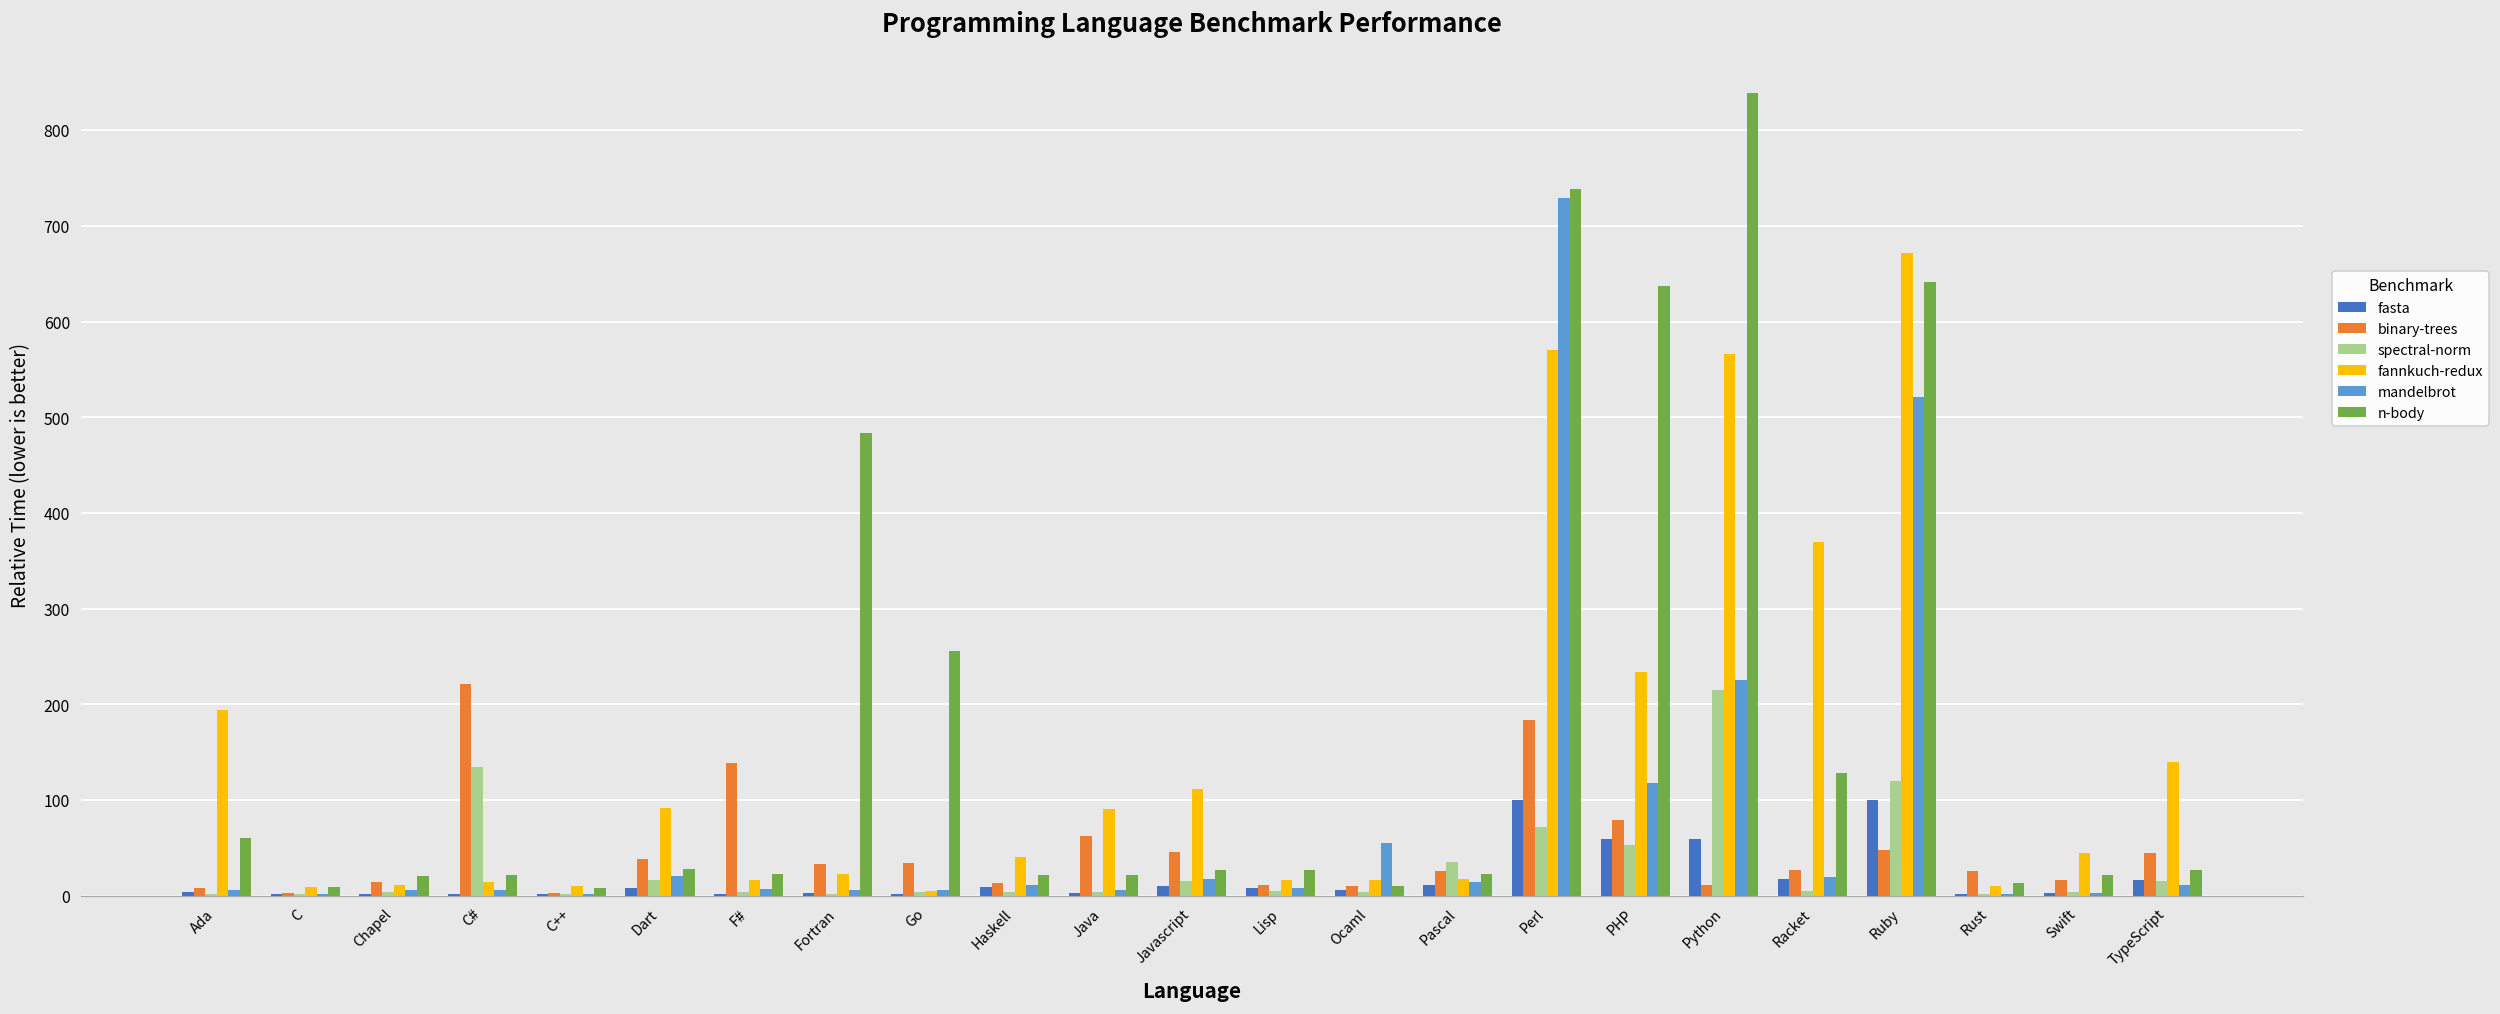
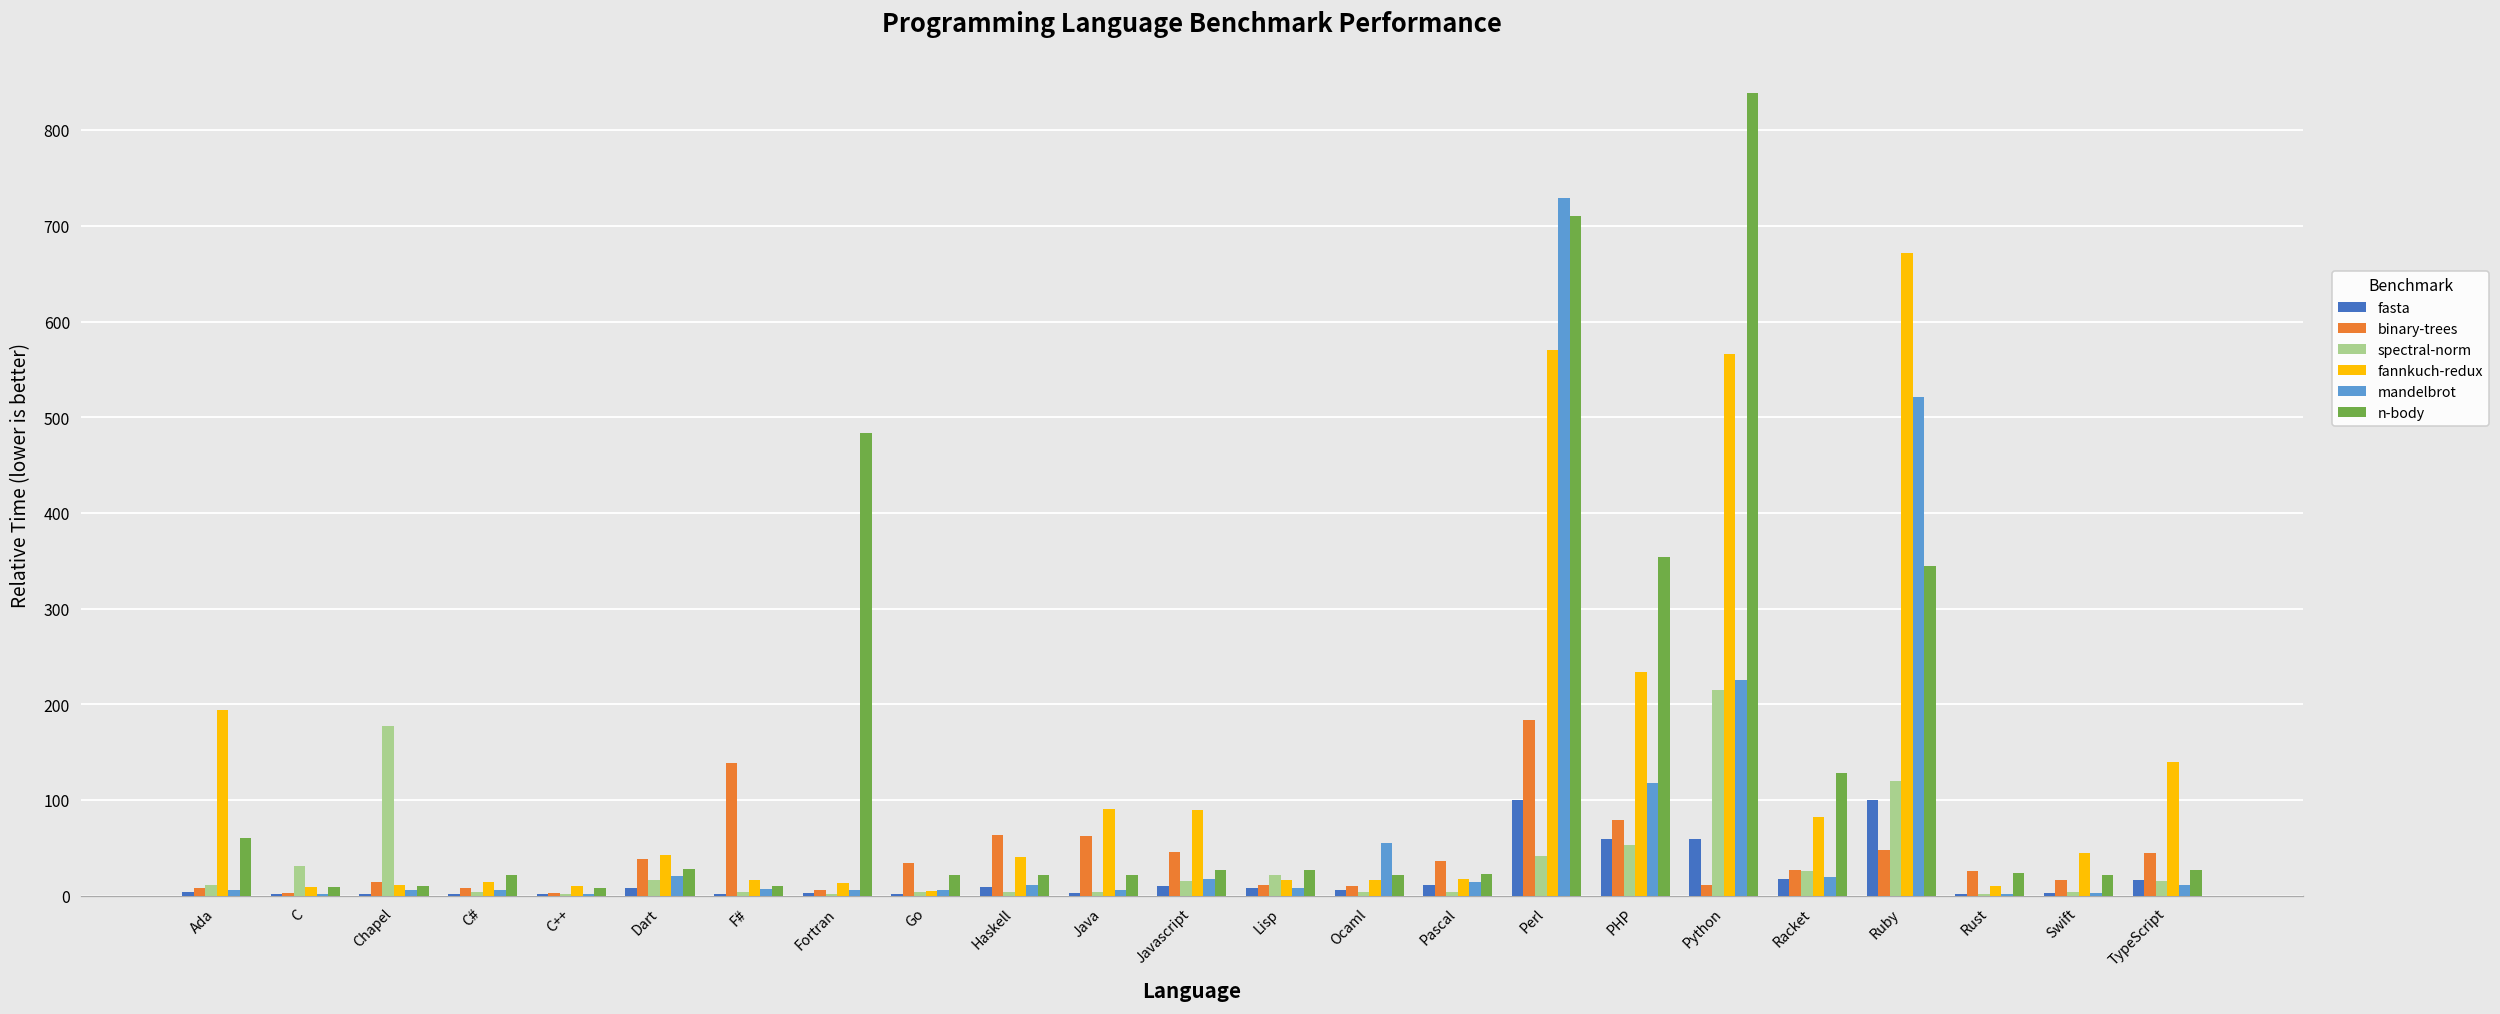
  {
    "binary-trees": {
      "Ada": 10,
      "Chapel": 10,
-     "C#": 220,
+     "C#": 10,
      "Dart": 40,
      "F#": 140,
-     "Fortran": 30,
+     "Fortran": 10,
      "Go": 30,
-     "Haskell": 10,
+     "Haskell": 60,
      "Java": 60,
      "Javascript": 50,
      "Lisp": 10,
      "Ocaml": 10,
-     "Pascal": 30,
+     "Pascal": 40,
      "Perl": 180,
      "PHP": 80,
      "Python": 10,
      "Racket": 30,
      "Ruby": 50,
      "Rust": 30,
      "Swift": 20,
      "TypeScript": 40
    },
    "spectral-norm": {
-     "Ada": 0,
-     "C": 0,
-     "Chapel": 0,
-     "C#": 130,
+     "Ada": 10,
+     "C": 30,
+     "Chapel": 180,
+     "C#": 0,
      "Dart": 20,
      "F#": 0,
      "Go": 0,
      "Haskell": 0,
      "Java": 0,
      "Javascript": 20,
-     "Lisp": 0,
+     "Lisp": 20,
      "Ocaml": 0,
-     "Pascal": 30,
-     "Perl": 70,
+     "Pascal": 0,
+     "Perl": 40,
      "PHP": 50,
      "Python": 210,
-     "Racket": 10,
+     "Racket": 30,
      "Ruby": 120,
      "Swift": 0,
      "TypeScript": 20
    },
    "fannkuch-redux": {
      "Ada": 190,
      "C": 10,
      "Chapel": 10,
      "C#": 10,
      "C++": 10,
-     "Dart": 90,
+     "Dart": 40,
      "F#": 20,
-     "Fortran": 20,
+     "Fortran": 10,
      "Go": 0,
      "Haskell": 40,
      "Java": 90,
-     "Javascript": 110,
+     "Javascript": 90,
      "Lisp": 20,
      "Ocaml": 20,
      "Pascal": 20,
      "Perl": 570,
      "PHP": 230,
      "Python": 570,
-     "Racket": 370,
+     "Racket": 80,
      "Ruby": 670,
      "Rust": 10,
      "Swift": 40,
      "TypeScript": 140
    },
    "n-body": {
      "Ada": 60,
      "C": 10,
-     "Chapel": 20,
+     "Chapel": 10,
      "C#": 20,
      "C++": 10,
      "Dart": 30,
-     "F#": 20,
+     "F#": 10,
      "Fortran": 480,
-     "Go": 260,
+     "Go": 20,
      "Haskell": 20,
      "Java": 20,
      "Javascript": 30,
      "Lisp": 30,
-     "Ocaml": 10,
+     "Ocaml": 20,
      "Pascal": 20,
-     "Perl": 740,
-     "PHP": 640,
+     "Perl": 710,
+     "PHP": 350,
      "Python": 840,
      "Racket": 130,
-     "Ruby": 640,
-     "Rust": 10,
+     "Ruby": 340,
+     "Rust": 20,
      "Swift": 20,
      "TypeScript": 30
    }
  }
